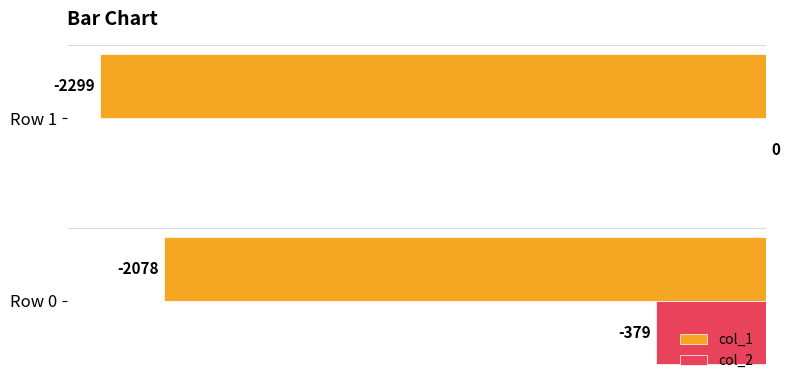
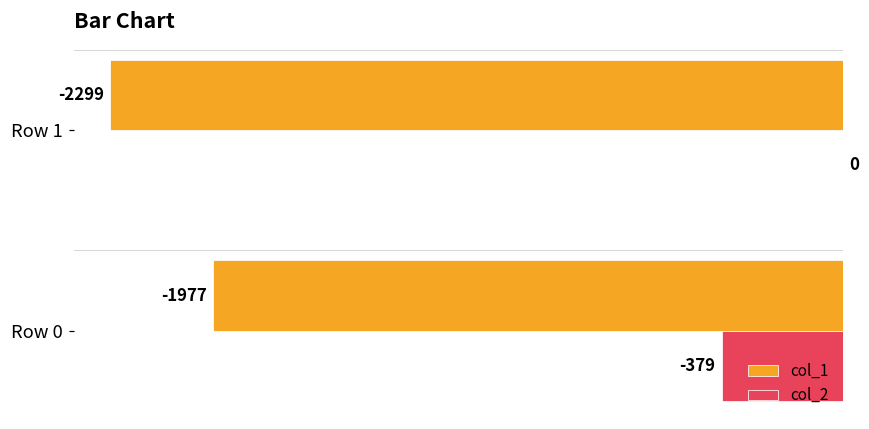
  {
    "col_1": {
      "Row 1": -2299,
-     "Row 0": -2078
+     "Row 0": -1977
    },
    "col_2": {
      "Row 1": 0,
      "Row 0": -379
    }
  }
